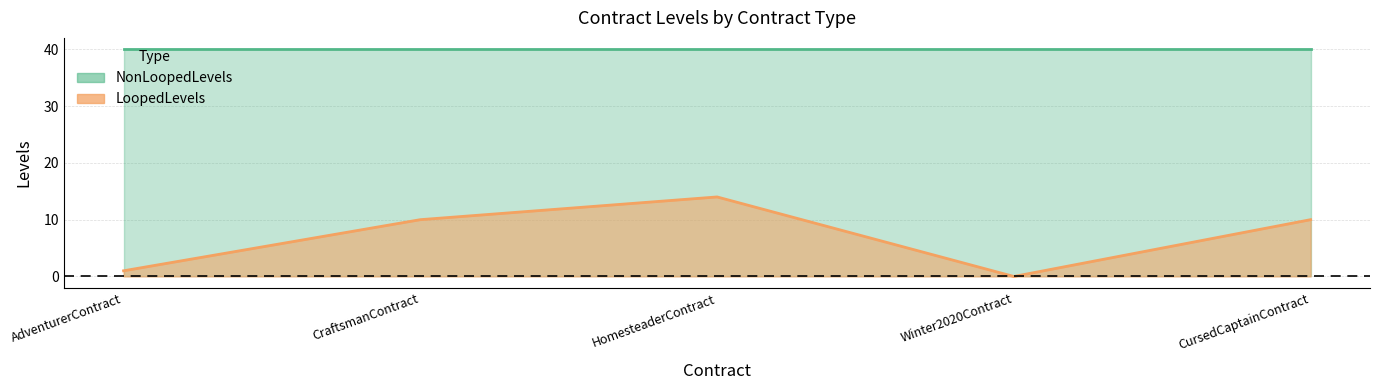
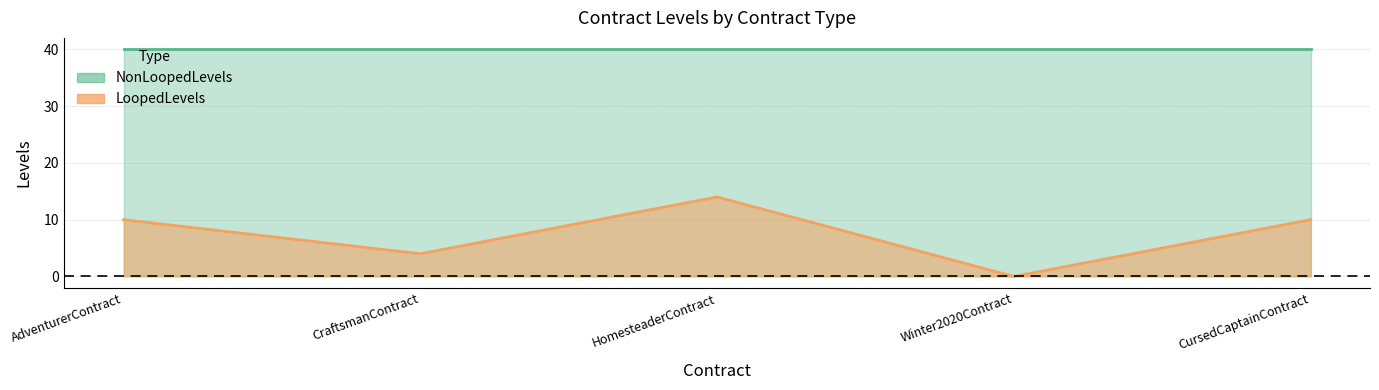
  {
    "NonLoopedLevels": {
      "AdventurerContract": 40,
      "CraftsmanContract": 40,
      "HomesteaderContract": 40,
      "Winter2020Contract": 40,
      "CursedCaptainContract": 40
    },
    "LoopedLevels": {
-     "AdventurerContract": 1,
-     "CraftsmanContract": 10,
+     "AdventurerContract": 10,
+     "CraftsmanContract": 4,
      "HomesteaderContract": 14,
      "Winter2020Contract": 0,
      "CursedCaptainContract": 10
    }
  }
